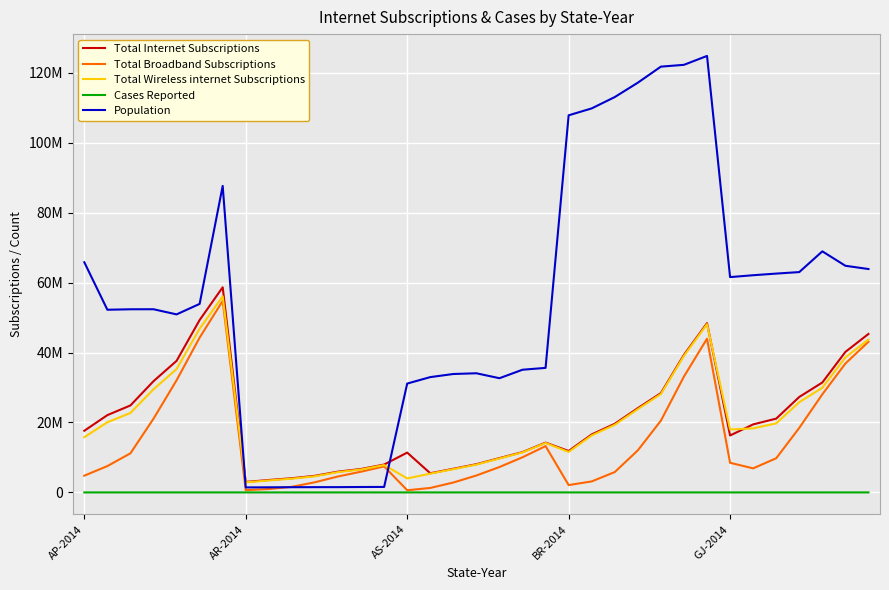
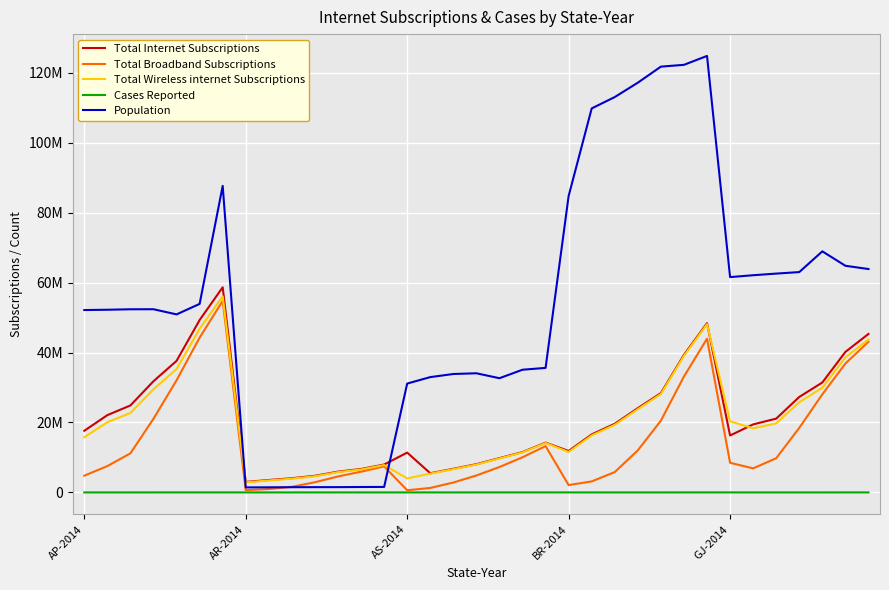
  {
    "Total Internet Subscriptions": {
      "AP-2014": 18000000,
      "AS-2014": 11000000,
      "GJ-2014": 16000000
    },
    "Total Broadband Subscriptions": {
      "AP-2014": 5000000,
      "BR-2014": 2000000,
      "GJ-2014": 8000000
    },
    "Total Wireless internet Subscriptions": {
      "AP-2014": 16000000,
      "AS-2014": 4000000,
-     "GJ-2014": 18000000
+     "GJ-2014": 20000000
    },
    "Cases Reported": {
      "AP-2014": 0,
      "BR-2014": 0,
      "GJ-2014": 0
    },
    "Population": {
-     "AP-2014": 66000000,
+     "AP-2014": 52000000,
      "AR-2014": 1000000,
      "AS-2014": 31000000,
-     "BR-2014": 108000000,
+     "BR-2014": 85000000,
      "GJ-2014": 62000000
    }
  }
